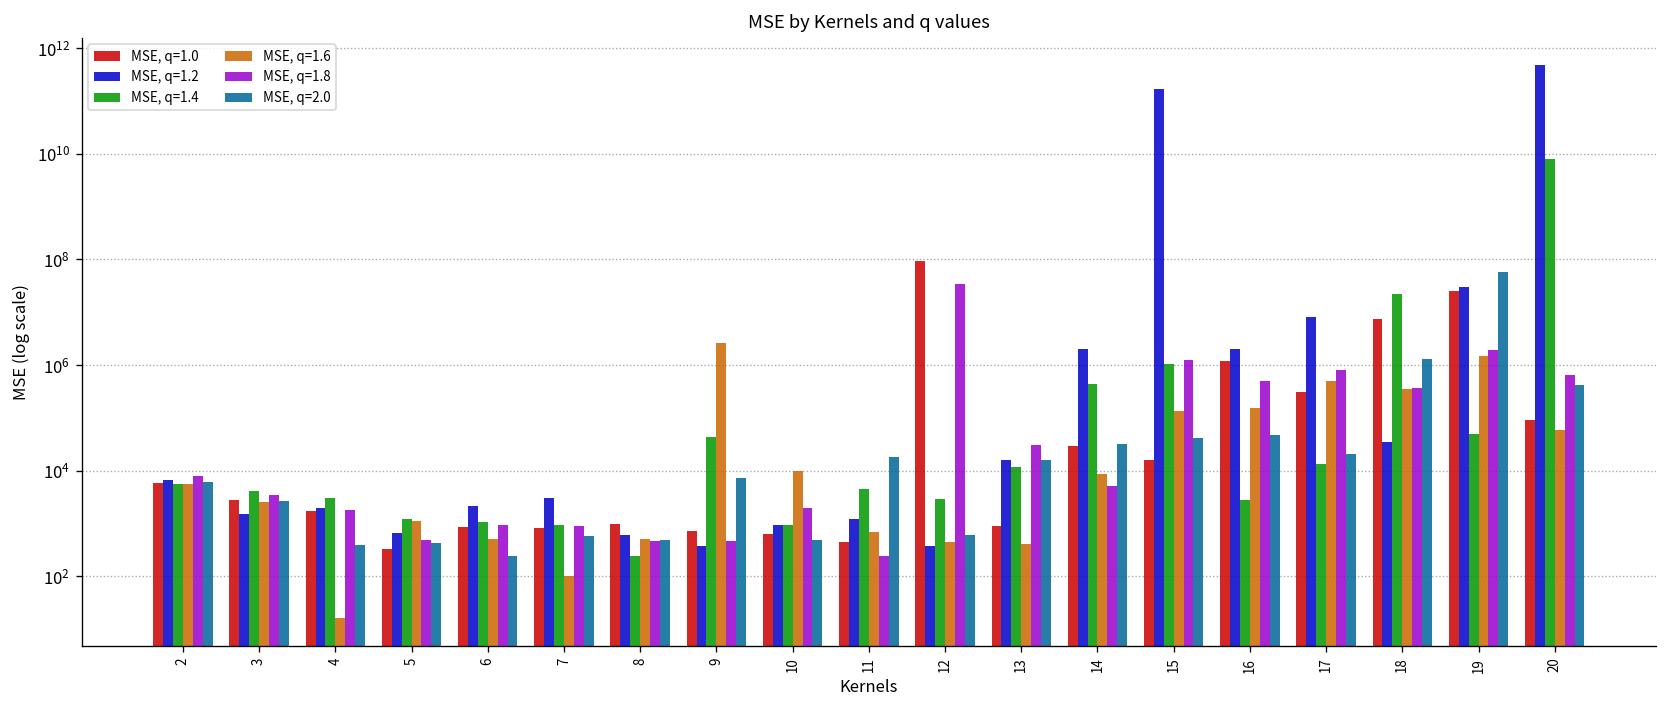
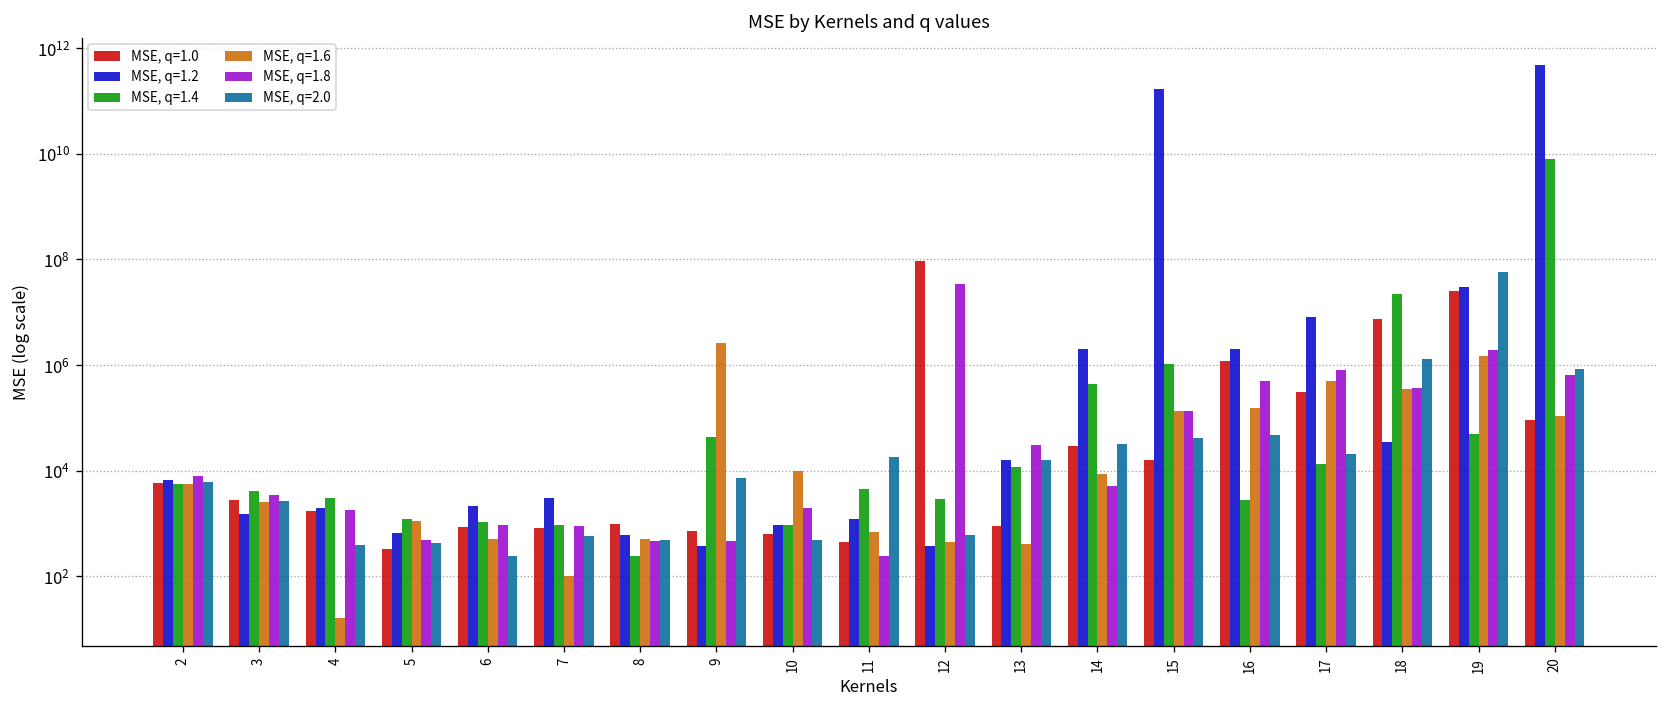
  {
    "MSE, q=1.0": {
      "2": 6000,
      "3": 3000,
      "4": 1800,
      "5": 300,
      "6": 900,
      "7": 800,
      "8": 1000,
      "9": 700,
      "10": 600,
      "11": 500,
      "12": 90000000,
      "13": 900,
      "14": 30000,
      "15": 16000,
      "16": 1200000,
      "17": 300000,
      "18": 8000000,
      "19": 30000000,
      "20": 90000
    },
    "MSE, q=1.2": {
      "2": 7000,
      "3": 1500,
      "4": 2000,
      "5": 700,
      "6": 2000,
      "7": 3000,
      "8": 600,
      "9": 400,
      "10": 900,
      "11": 1200,
      "12": 400,
      "13": 16000,
      "14": 2000000,
      "15": 170000000000,
      "16": 2000000,
      "17": 8000000,
      "18": 40000,
      "19": 30000000,
      "20": 500000000000
    },
    "MSE, q=1.4": {
      "2": 6000,
      "3": 4000,
      "4": 3000,
      "5": 1200,
      "6": 1100,
      "7": 900,
      "8": 200,
      "9": 40000,
      "10": 1000,
      "11": 4000,
      "12": 3000,
      "13": 12000,
      "14": 400000,
      "15": 1100000,
      "16": 3000,
      "17": 13000,
      "18": 20000000,
      "19": 50000,
      "20": 8000000000
    },
    "MSE, q=1.6": {
      "2": 6000,
      "3": 3000,
      "4": 16,
      "5": 1100,
      "6": 500,
      "7": 100,
      "8": 500,
      "9": 3000000,
      "10": 10000,
      "11": 700,
      "12": 500,
      "13": 400,
      "14": 9000,
      "15": 130000,
      "16": 160000,
      "17": 500000,
      "18": 300000,
      "19": 1500000,
-     "20": 60000
+     "20": 110000
    },
    "MSE, q=1.8": {
      "2": 8000,
      "3": 3000,
      "4": 1800,
      "5": 500,
      "6": 900,
      "7": 900,
      "8": 500,
      "9": 500,
      "10": 2000,
      "11": 200,
      "12": 30000000,
      "13": 30000,
      "14": 5000,
-     "15": 1200000,
+     "15": 140000,
      "16": 500000,
      "17": 800000,
      "18": 400000,
      "19": 2000000,
      "20": 700000
    },
    "MSE, q=2.0": {
      "2": 6000,
      "3": 3000,
      "4": 400,
      "5": 400,
      "6": 200,
      "7": 600,
      "8": 500,
      "9": 7000,
      "10": 500,
      "11": 19000,
      "12": 600,
      "13": 16000,
      "14": 30000,
      "15": 40000,
      "16": 50000,
      "17": 20000,
      "18": 1300000,
      "19": 60000000,
-     "20": 400000
+     "20": 900000
    }
  }
